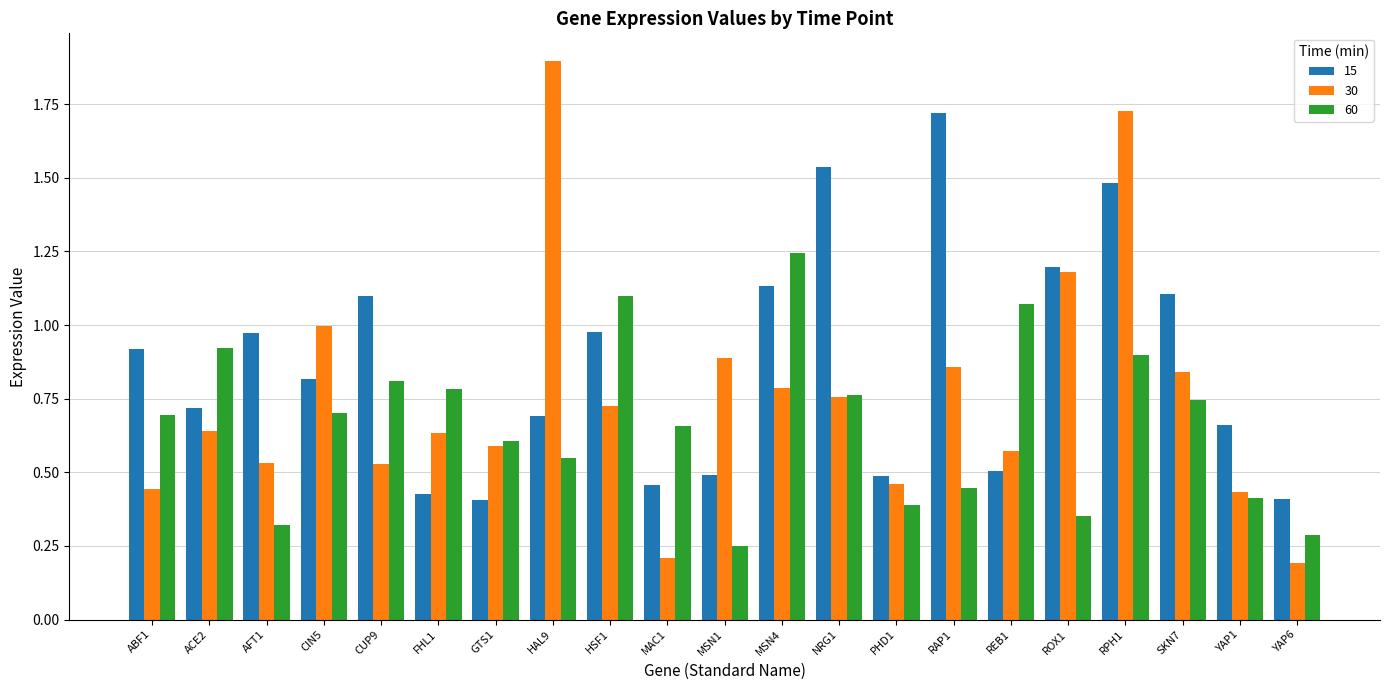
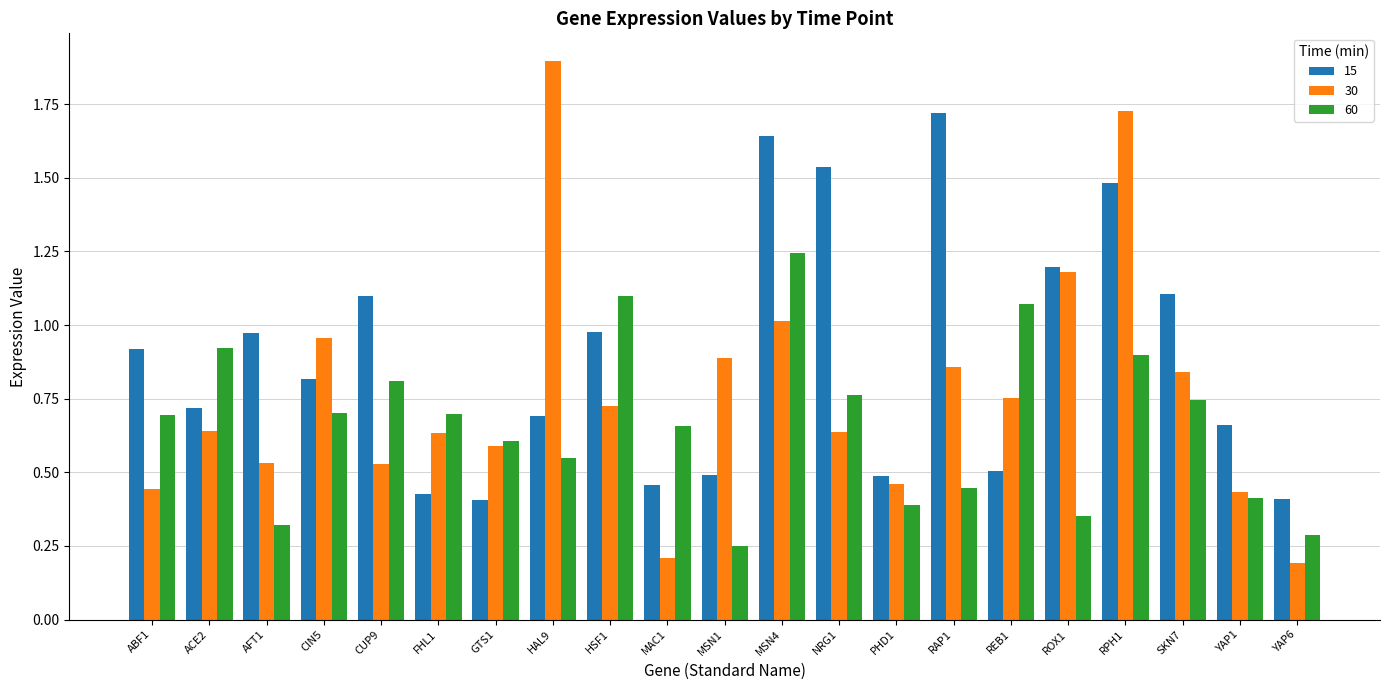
  {
    "15": {
      "ABF1": 0.92,
      "ACE2": 0.72,
      "AFT1": 0.97,
      "CIN5": 0.82,
      "CUP9": 1.10,
      "FHL1": 0.43,
      "GTS1": 0.40,
      "HAL9": 0.69,
      "HSF1": 0.98,
      "MAC1": 0.46,
      "MSN1": 0.49,
-     "MSN4": 1.13,
+     "MSN4": 1.64,
      "NRG1": 1.53,
      "PHD1": 0.49,
      "RAP1": 1.72,
      "REB1": 0.50,
      "ROX1": 1.20,
      "RPH1": 1.48,
      "SKN7": 1.11,
      "YAP1": 0.66,
      "YAP6": 0.41
    },
    "30": {
      "ABF1": 0.44,
      "ACE2": 0.64,
      "AFT1": 0.53,
-     "CIN5": 1.00,
+     "CIN5": 0.96,
      "CUP9": 0.53,
      "FHL1": 0.63,
      "GTS1": 0.59,
      "HAL9": 1.90,
      "HSF1": 0.72,
      "MAC1": 0.21,
      "MSN1": 0.89,
-     "MSN4": 0.79,
-     "NRG1": 0.76,
+     "MSN4": 1.01,
+     "NRG1": 0.64,
      "PHD1": 0.46,
      "RAP1": 0.86,
-     "REB1": 0.57,
+     "REB1": 0.75,
      "ROX1": 1.18,
      "RPH1": 1.73,
      "SKN7": 0.84,
      "YAP1": 0.43,
      "YAP6": 0.19
    },
    "60": {
      "ABF1": 0.69,
      "ACE2": 0.92,
      "AFT1": 0.32,
      "CIN5": 0.70,
      "CUP9": 0.81,
-     "FHL1": 0.78,
+     "FHL1": 0.70,
      "GTS1": 0.61,
      "HAL9": 0.55,
      "HSF1": 1.10,
      "MAC1": 0.66,
      "MSN1": 0.25,
      "MSN4": 1.24,
      "NRG1": 0.76,
      "PHD1": 0.39,
      "RAP1": 0.45,
      "REB1": 1.07,
      "ROX1": 0.35,
      "RPH1": 0.90,
      "SKN7": 0.75,
      "YAP1": 0.41,
      "YAP6": 0.29
    }
  }
